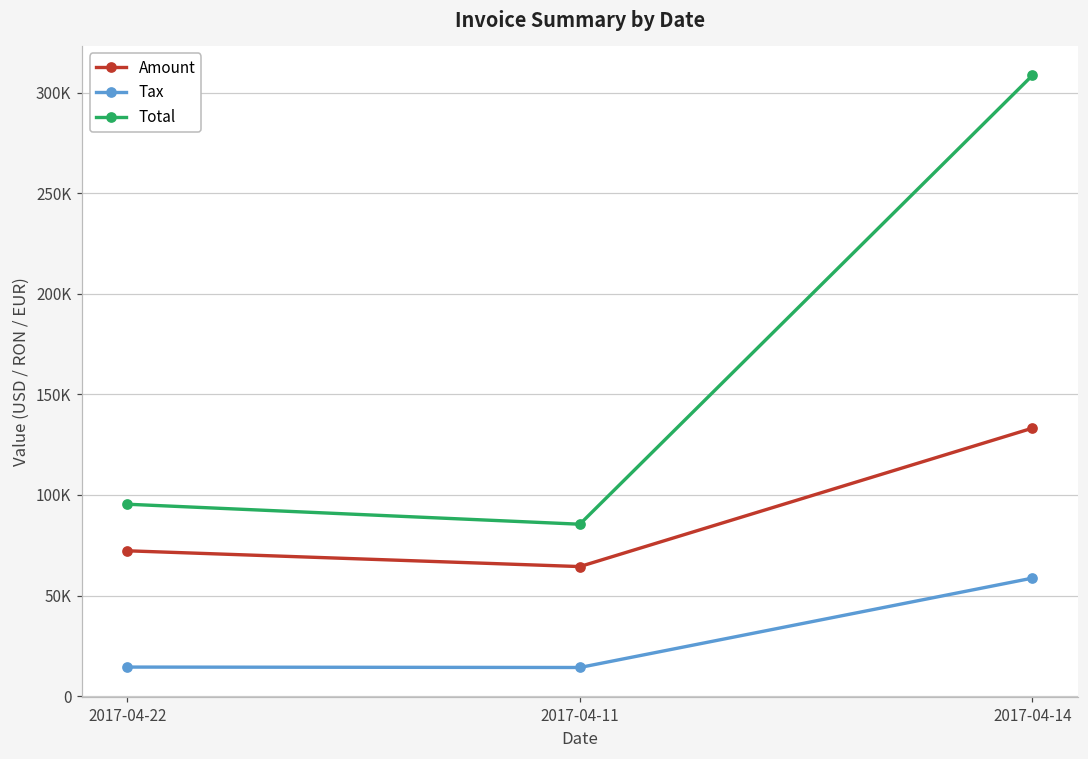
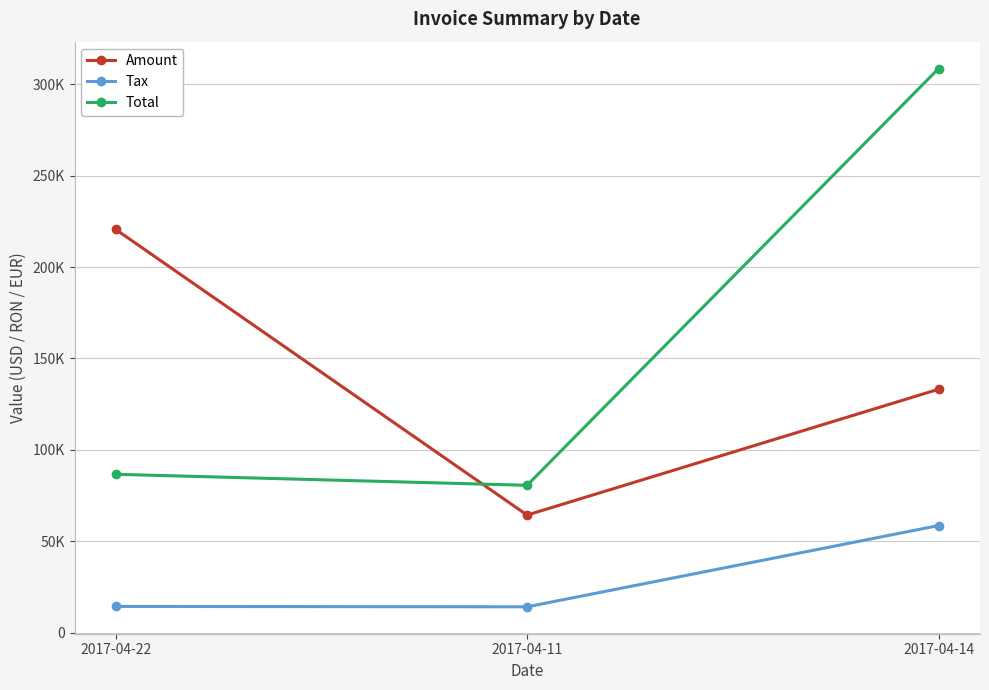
  {
    "Amount": {
-     "2017-04-22": 72000,
+     "2017-04-22": 221000,
      "2017-04-11": 64000,
      "2017-04-14": 133000
    },
    "Tax": {
      "2017-04-22": 14000,
      "2017-04-11": 14000,
      "2017-04-14": 59000
    },
    "Total": {
-     "2017-04-22": 95000,
-     "2017-04-11": 85000,
+     "2017-04-22": 87000,
+     "2017-04-11": 81000,
      "2017-04-14": 309000
    }
  }
